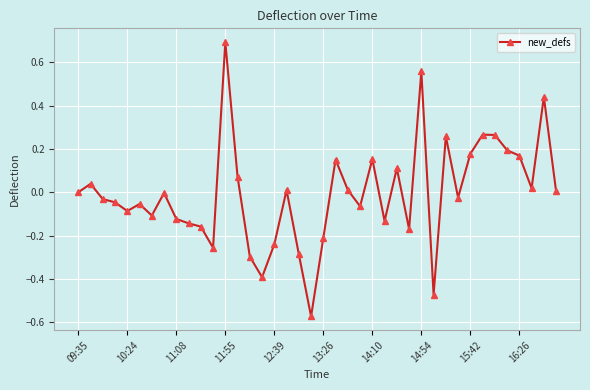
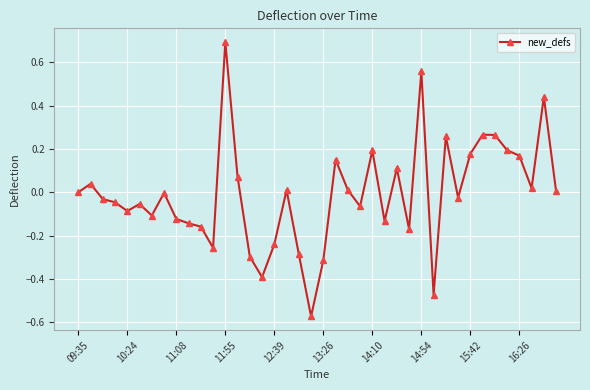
  {
    "09:35": 0.00,
    "10:24": -0.09,
    "11:08": -0.12,
    "11:55": 0.69,
    "12:39": -0.24,
-   "13:26": -0.21,
-   "14:10": 0.15,
+   "13:26": -0.31,
+   "14:10": 0.19,
    "14:54": 0.56,
    "15:42": 0.18,
    "16:26": 0.17
  }
